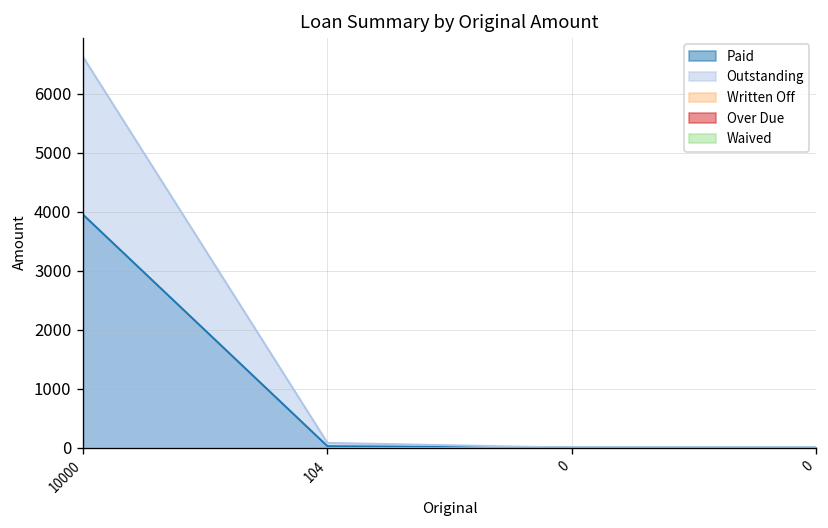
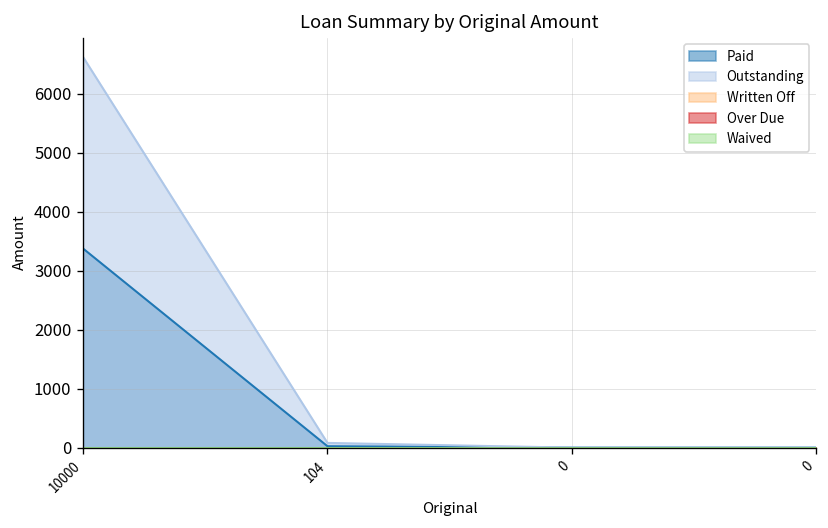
  {
    "Paid": {
-     "10000": 4000
+     "10000": 3400
    },
    "Outstanding": {
      "10000": 6600,
      "104": 100
    },
    "Waived": {
      "10000": 0
    }
  }
